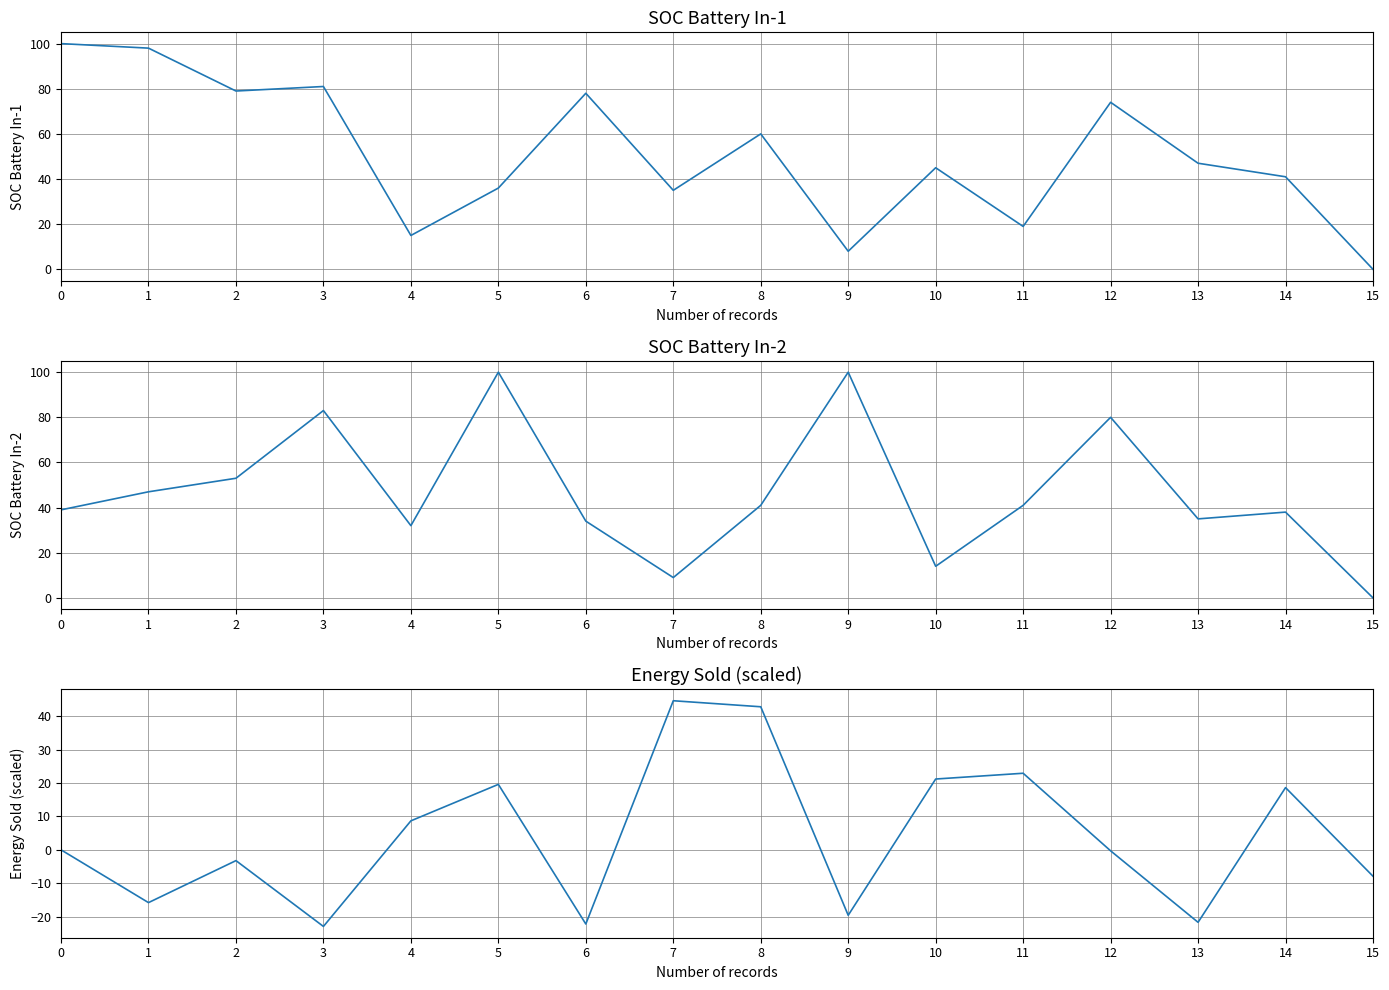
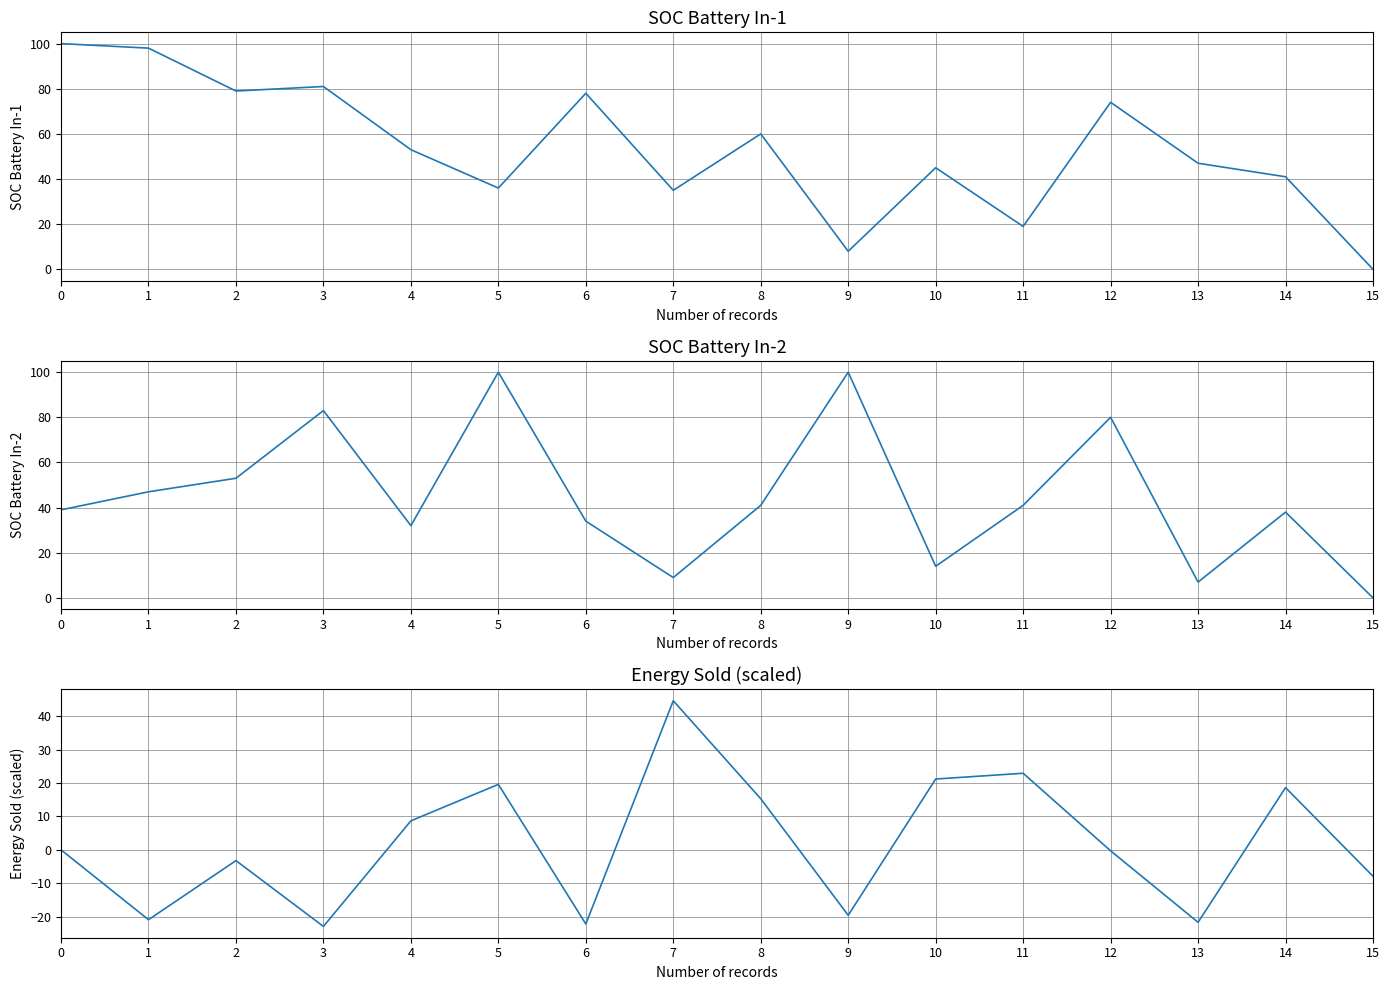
  {
    "SOC Battery In-1": {
      "0": 100,
      "1": 98,
      "2": 79,
      "3": 81,
-     "4": 15,
+     "4": 53,
      "5": 36,
      "6": 78,
      "7": 35,
      "8": 60,
      "9": 8,
      "10": 45,
      "11": 19,
      "12": 74,
      "13": 47,
      "14": 41,
      "15": 0
    },
    "SOC Battery In-2": {
      "0": 39,
      "1": 47,
      "2": 53,
      "3": 83,
      "4": 32,
      "5": 100,
      "6": 34,
      "7": 9,
      "8": 41,
      "9": 100,
      "10": 14,
      "11": 41,
      "12": 80,
-     "13": 35,
+     "13": 7,
      "14": 38,
      "15": 0
    },
    "Energy Sold (scaled)": {
      "0": 0,
-     "1": -16,
+     "1": -21,
      "2": -3,
      "3": -23,
      "4": 9,
      "5": 20,
      "6": -22,
      "7": 45,
-     "8": 43,
+     "8": 15,
      "9": -20,
      "10": 21,
      "11": 23,
      "12": 0,
      "13": -22,
      "14": 19,
      "15": -8
    }
  }
